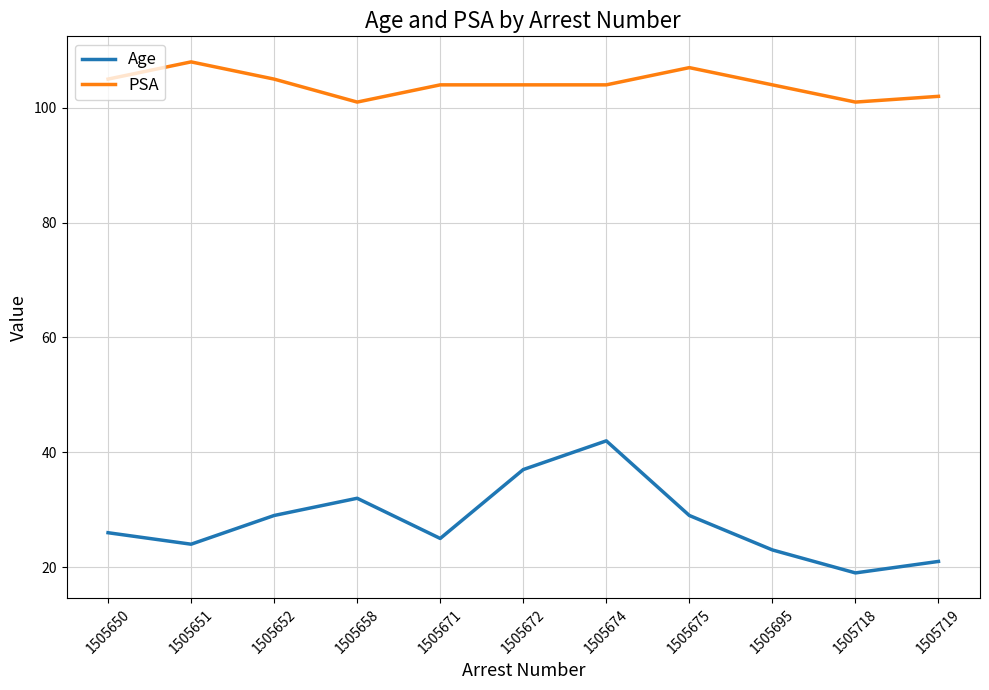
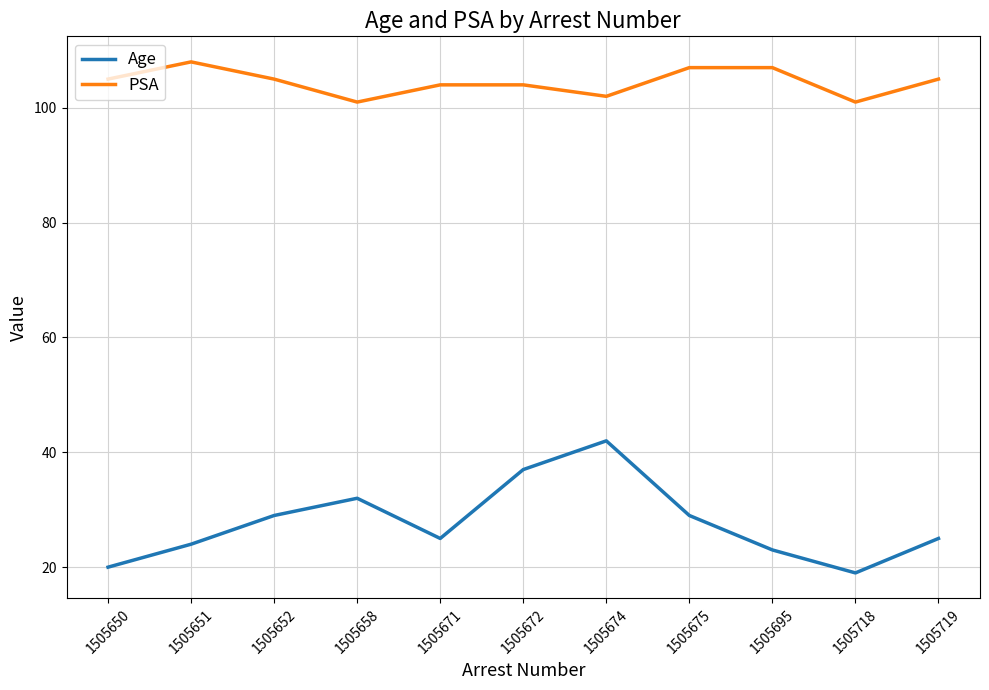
  {
    "Age": {
-     "1505650": 26,
+     "1505650": 20,
      "1505651": 24,
      "1505652": 29,
      "1505658": 32,
      "1505671": 25,
      "1505672": 37,
      "1505674": 42,
      "1505675": 29,
      "1505695": 23,
      "1505718": 19,
-     "1505719": 21
+     "1505719": 25
    },
    "PSA": {
      "1505651": 108,
      "1505652": 105,
      "1505658": 101,
      "1505671": 104,
      "1505672": 104,
-     "1505674": 104,
+     "1505674": 102,
      "1505675": 107,
-     "1505695": 104,
+     "1505695": 107,
      "1505718": 101,
-     "1505719": 102
+     "1505719": 105
    }
  }
